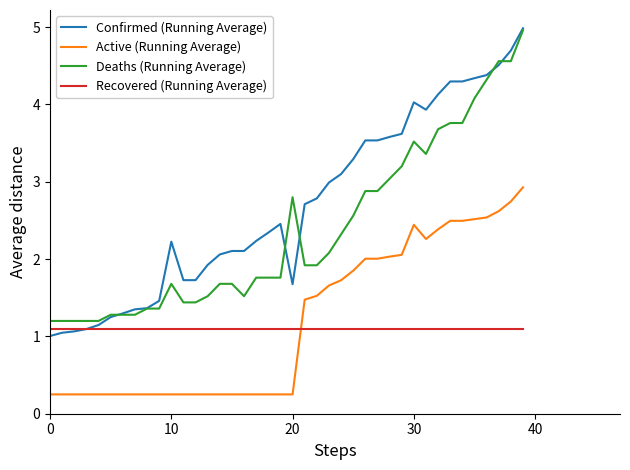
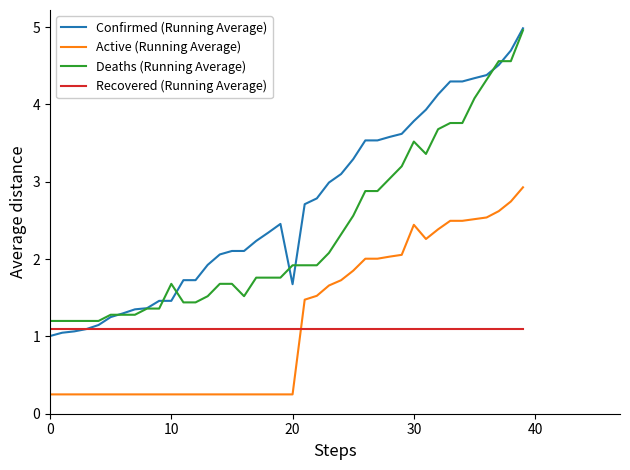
  {
    "Confirmed (Running Average)": {
      "0": 1.0,
-     "10": 2.2,
+     "10": 1.5,
      "20": 1.7,
-     "30": 4.0
+     "30": 3.8
    },
    "Active (Running Average)": {
      "0": 0.3,
      "10": 0.3,
      "20": 0.3,
      "30": 2.4
    },
    "Deaths (Running Average)": {
      "0": 1.2,
      "10": 1.7,
-     "20": 2.8,
+     "20": 1.9,
      "30": 3.5
    },
    "Recovered (Running Average)": {
      "0": 1.1,
      "10": 1.1,
      "20": 1.1,
      "30": 1.1
    }
  }
